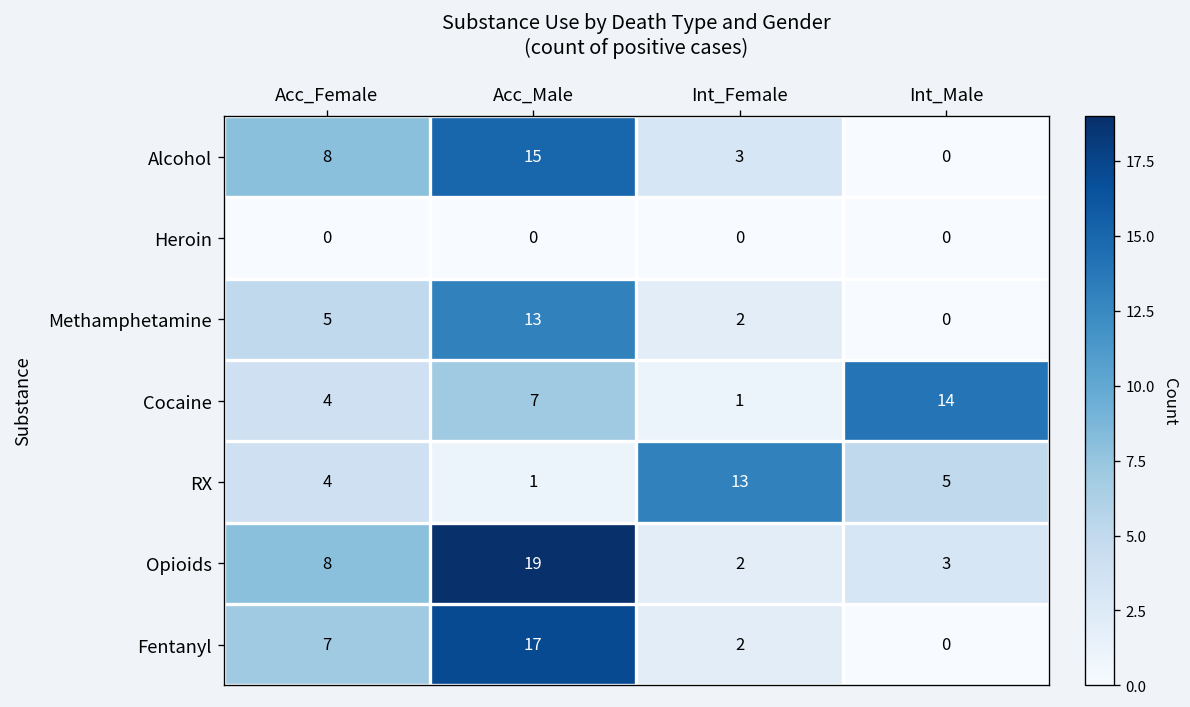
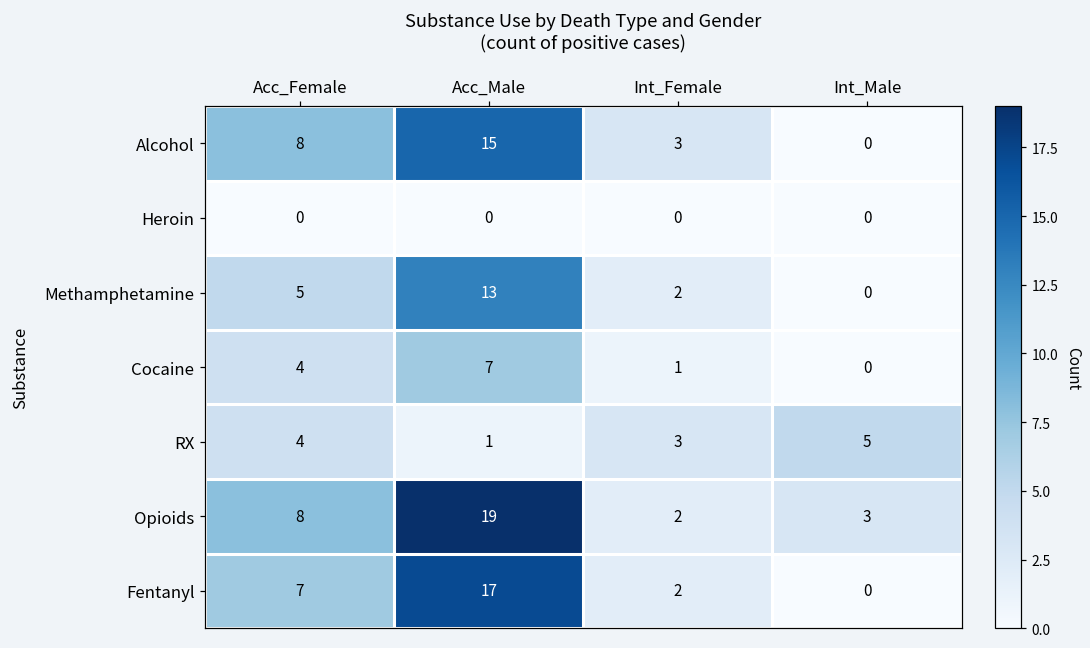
  {
    "Alcohol": {
      "Acc_Female": 8,
      "Acc_Male": 15,
      "Int_Female": 3,
      "Int_Male": 0
    },
    "Heroin": {
      "Acc_Female": 0,
      "Acc_Male": 0,
      "Int_Female": 0,
      "Int_Male": 0
    },
    "Methamphetamine": {
      "Acc_Female": 5,
      "Acc_Male": 13,
      "Int_Female": 2,
      "Int_Male": 0
    },
    "Cocaine": {
      "Acc_Female": 4,
      "Acc_Male": 7,
      "Int_Female": 1,
-     "Int_Male": 14
+     "Int_Male": 0
    },
    "RX": {
      "Acc_Female": 4,
      "Acc_Male": 1,
-     "Int_Female": 13,
+     "Int_Female": 3,
      "Int_Male": 5
    },
    "Opioids": {
      "Acc_Female": 8,
      "Acc_Male": 19,
      "Int_Female": 2,
      "Int_Male": 3
    },
    "Fentanyl": {
      "Acc_Female": 7,
      "Acc_Male": 17,
      "Int_Female": 2,
      "Int_Male": 0
    }
  }
